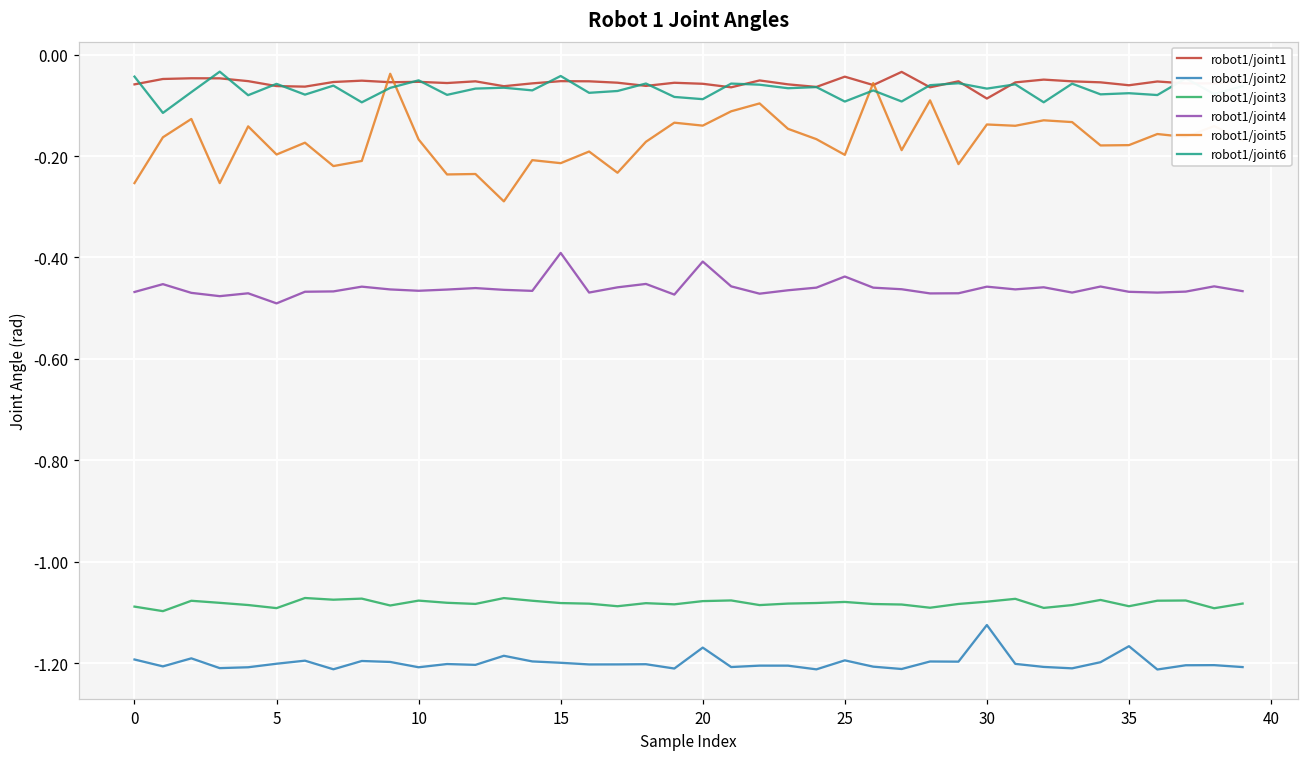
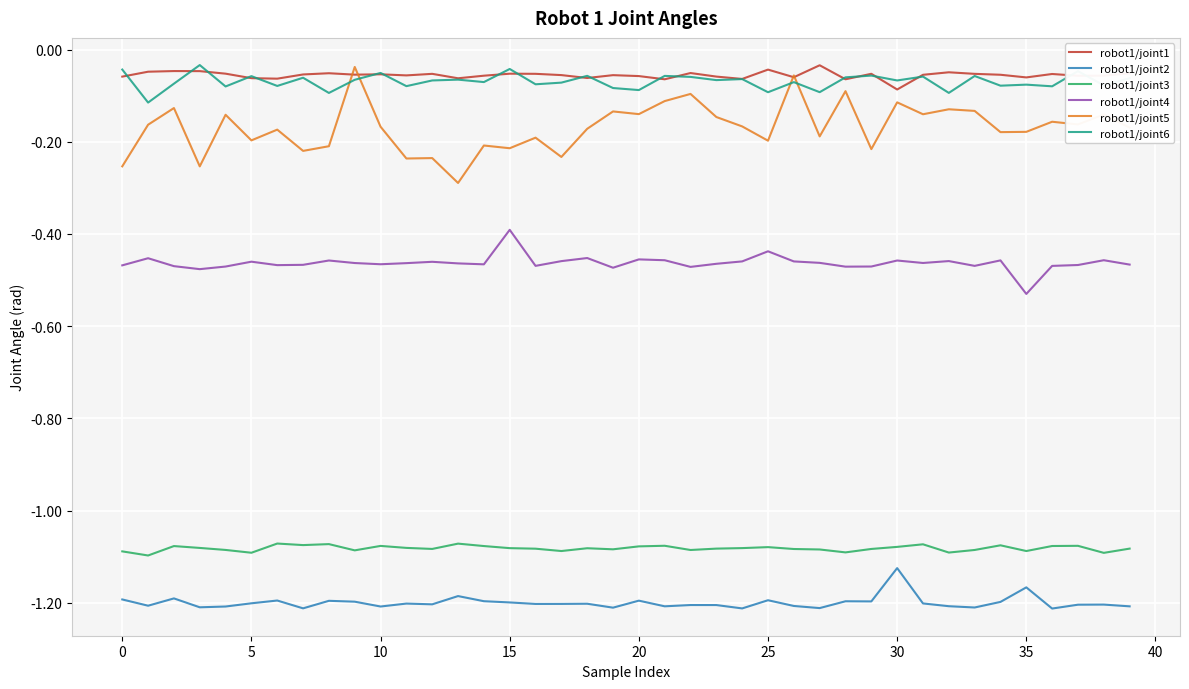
  {
    "robot1/joint1": {
      "0": -0.06,
      "15": -0.05,
      "20": -0.06,
      "25": -0.04,
      "30": -0.09,
      "35": -0.06
    },
    "robot1/joint2": {
      "0": -1.19,
      "5": -1.20,
      "10": -1.21,
      "15": -1.20,
-     "20": -1.17,
+     "20": -1.20,
      "25": -1.19,
      "30": -1.12,
      "35": -1.17
    },
    "robot1/joint4": {
      "0": -0.47,
-     "5": -0.49,
+     "5": -0.46,
      "10": -0.47,
      "15": -0.39,
-     "20": -0.41,
+     "20": -0.46,
      "25": -0.44,
      "30": -0.46,
-     "35": -0.47
+     "35": -0.53
    },
    "robot1/joint5": {
      "0": -0.25,
      "5": -0.20,
      "10": -0.17,
      "15": -0.21,
      "20": -0.14,
      "25": -0.20,
-     "30": -0.14,
+     "30": -0.11,
      "35": -0.18
    }
  }
